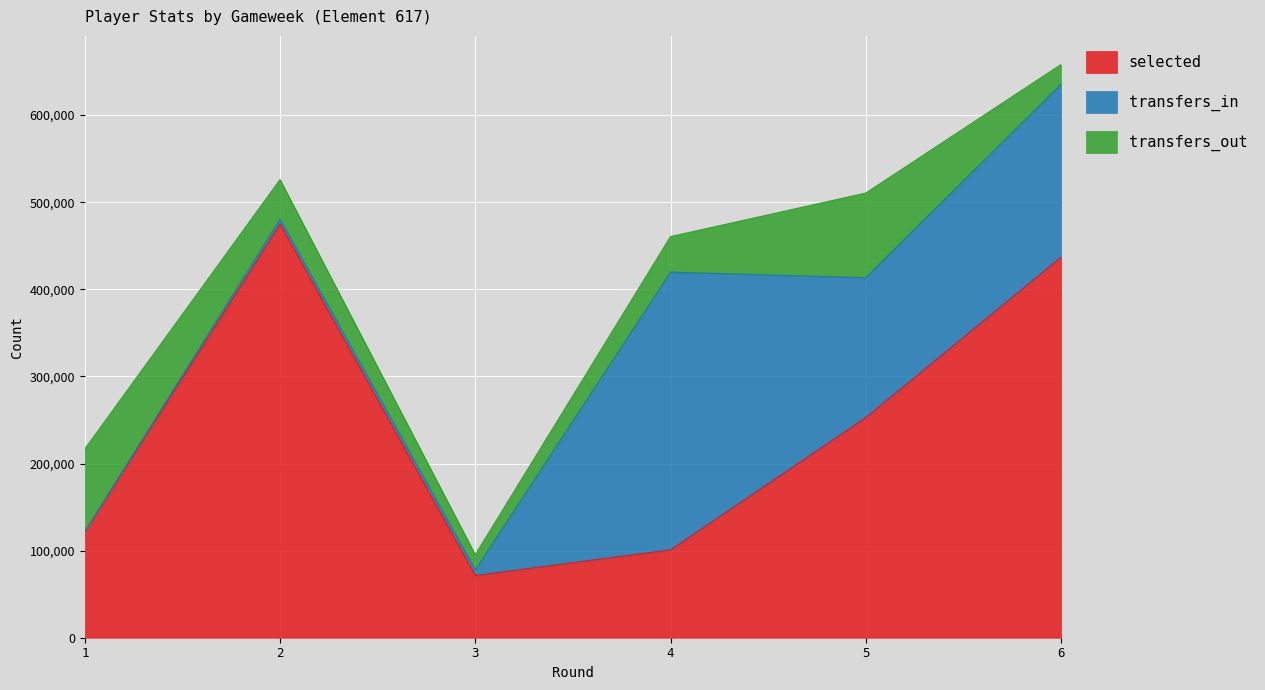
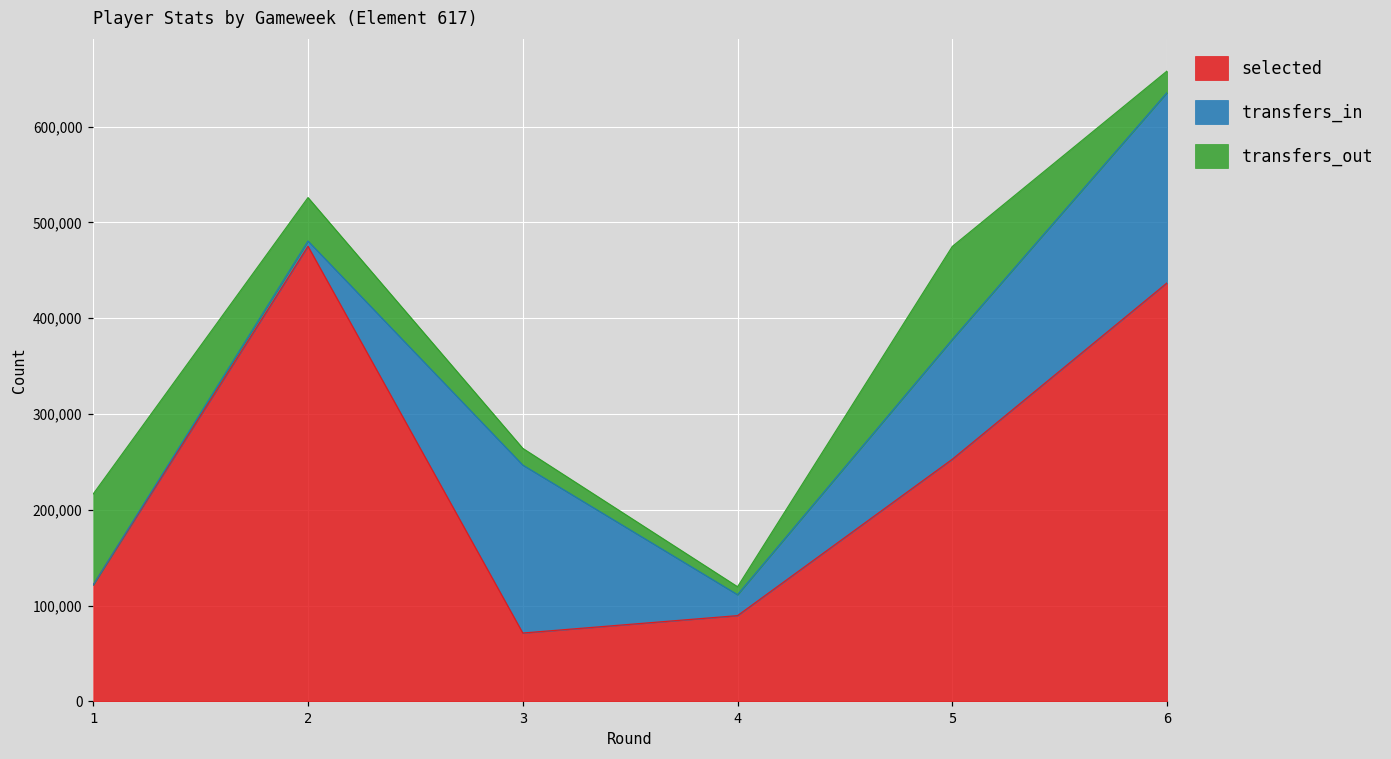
  {
    "selected": {
      "2": "480,000",
      "3": "70,000",
-     "4": "100,000",
+     "4": "90,000",
      "5": "250,000",
      "6": "440,000"
    },
    "transfers_in": {
      "2": "10,000",
-     "3": "10,000",
-     "4": "320,000",
-     "5": "160,000",
+     "3": "180,000",
+     "4": "20,000",
+     "5": "130,000",
      "6": "200,000"
    },
    "transfers_out": {
      "1": "90,000",
      "2": "50,000",
      "3": "20,000",
-     "4": "40,000",
+     "4": "10,000",
      "5": "100,000",
      "6": "20,000"
    }
  }
